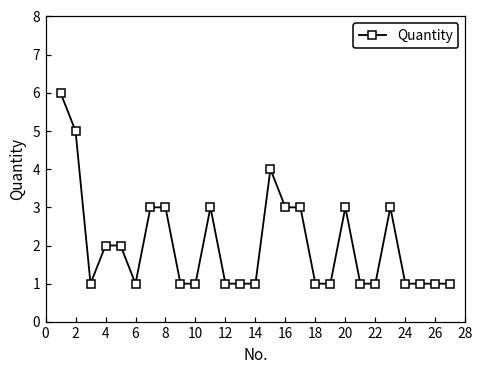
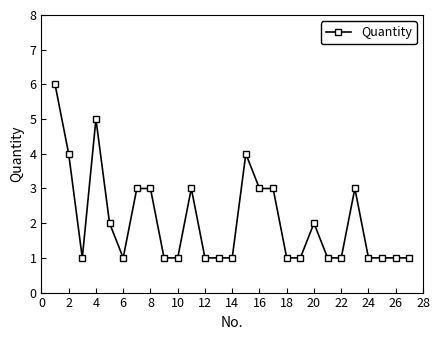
  {
-   "2": 5,
-   "4": 2,
+   "2": 4,
+   "4": 5,
    "6": 1,
    "8": 3,
    "10": 1,
    "12": 1,
    "14": 1,
    "16": 3,
    "18": 1,
-   "20": 3,
+   "20": 2,
    "22": 1,
    "24": 1,
    "26": 1
  }
